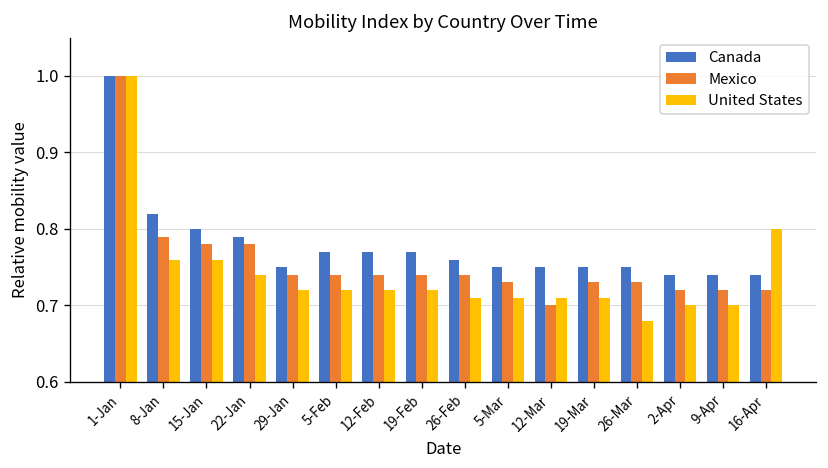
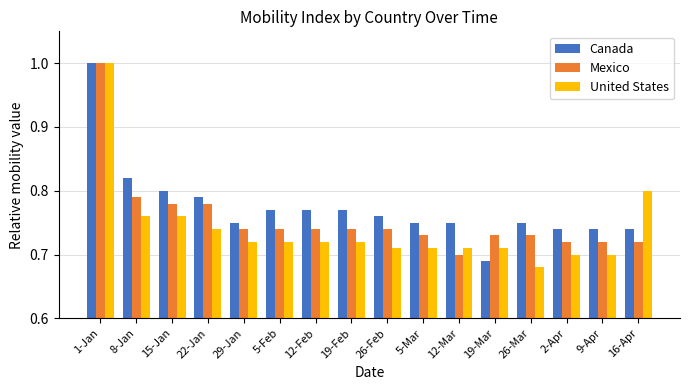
  {
    "Canada": {
      "1-Jan": 1.00,
      "8-Jan": 0.82,
      "15-Jan": 0.80,
      "22-Jan": 0.79,
      "29-Jan": 0.75,
      "5-Feb": 0.77,
      "12-Feb": 0.77,
      "19-Feb": 0.77,
      "26-Feb": 0.76,
      "5-Mar": 0.75,
      "12-Mar": 0.75,
-     "19-Mar": 0.75,
+     "19-Mar": 0.69,
      "26-Mar": 0.75,
      "2-Apr": 0.74,
      "9-Apr": 0.74,
      "16-Apr": 0.74
    },
    "Mexico": {
      "1-Jan": 1.00,
      "8-Jan": 0.79,
      "15-Jan": 0.78,
      "22-Jan": 0.78,
      "29-Jan": 0.74,
      "5-Feb": 0.74,
      "12-Feb": 0.74,
      "19-Feb": 0.74,
      "26-Feb": 0.74,
      "5-Mar": 0.73,
      "12-Mar": 0.70,
      "19-Mar": 0.73,
      "26-Mar": 0.73,
      "2-Apr": 0.72,
      "9-Apr": 0.72,
      "16-Apr": 0.72
    },
    "United States": {
      "1-Jan": 1.00,
      "8-Jan": 0.76,
      "15-Jan": 0.76,
      "22-Jan": 0.74,
      "29-Jan": 0.72,
      "5-Feb": 0.72,
      "12-Feb": 0.72,
      "19-Feb": 0.72,
      "26-Feb": 0.71,
      "5-Mar": 0.71,
      "12-Mar": 0.71,
      "19-Mar": 0.71,
      "26-Mar": 0.68,
      "2-Apr": 0.70,
      "9-Apr": 0.70,
      "16-Apr": 0.80
    }
  }
